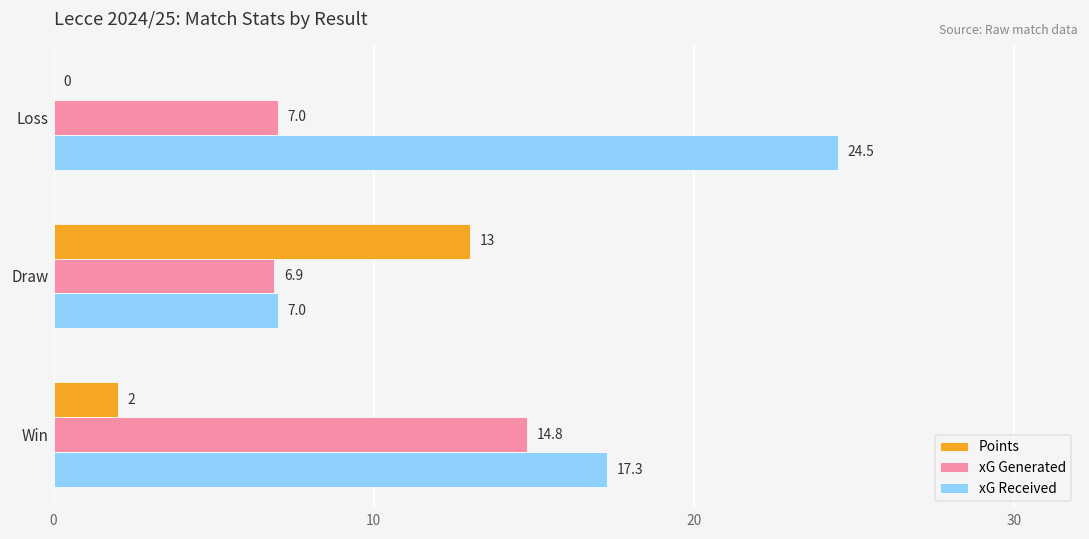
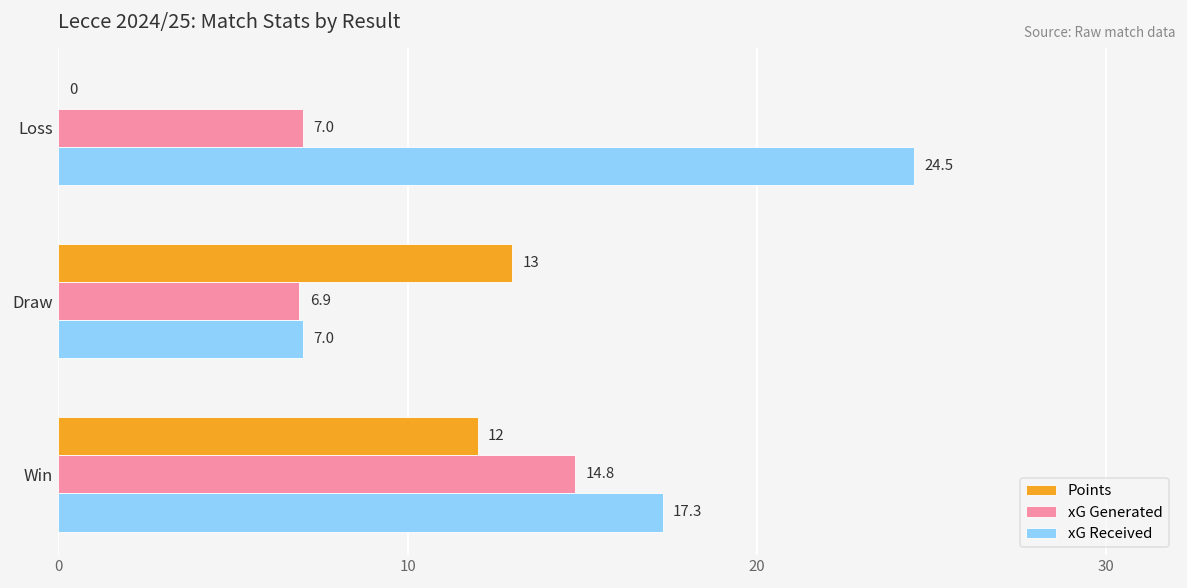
  {
    "Points": {
      "Loss": 0,
      "Draw": 13,
-     "Win": 2
+     "Win": 12
    },
    "xG Generated": {
      "Loss": 7.0,
      "Draw": 6.9,
      "Win": 14.8
    },
    "xG Received": {
      "Loss": 24.5,
      "Draw": 7.0,
      "Win": 17.3
    }
  }
